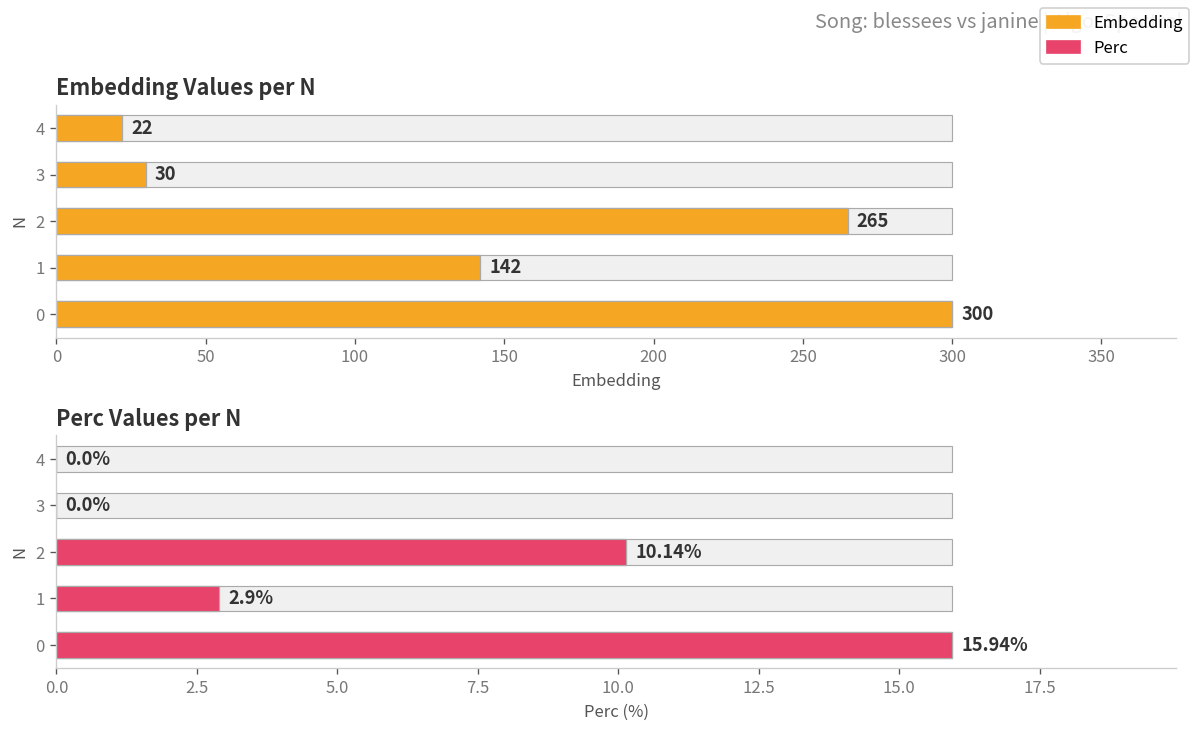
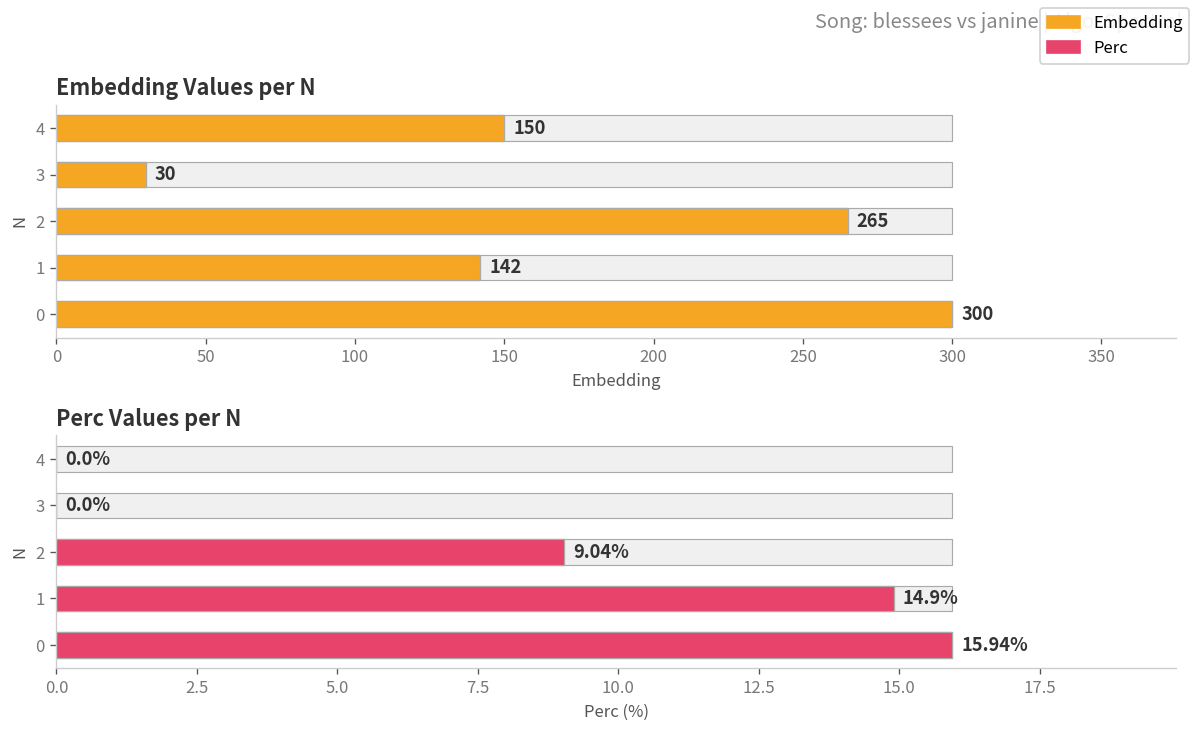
  {
    "Embedding Values per N": {
      "Embedding": {
-       "4": "22",
+       "4": "150",
        "0": "300"
      }
    },
    "Perc Values per N": {
      "Perc": {
        "4": "0.0%",
        "3": "0.0%",
-       "2": "10.14%",
-       "1": "2.9%",
+       "2": "9.04%",
+       "1": "14.9%",
        "0": "15.94%"
      }
    }
  }
